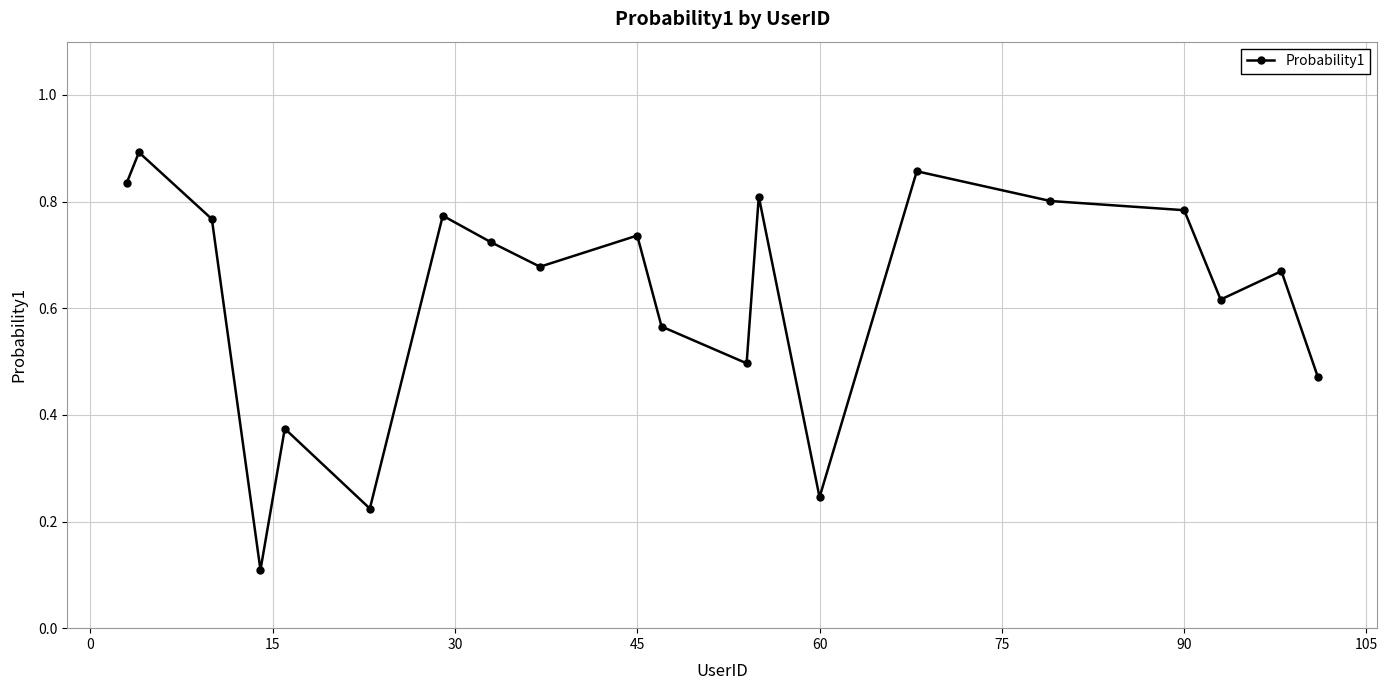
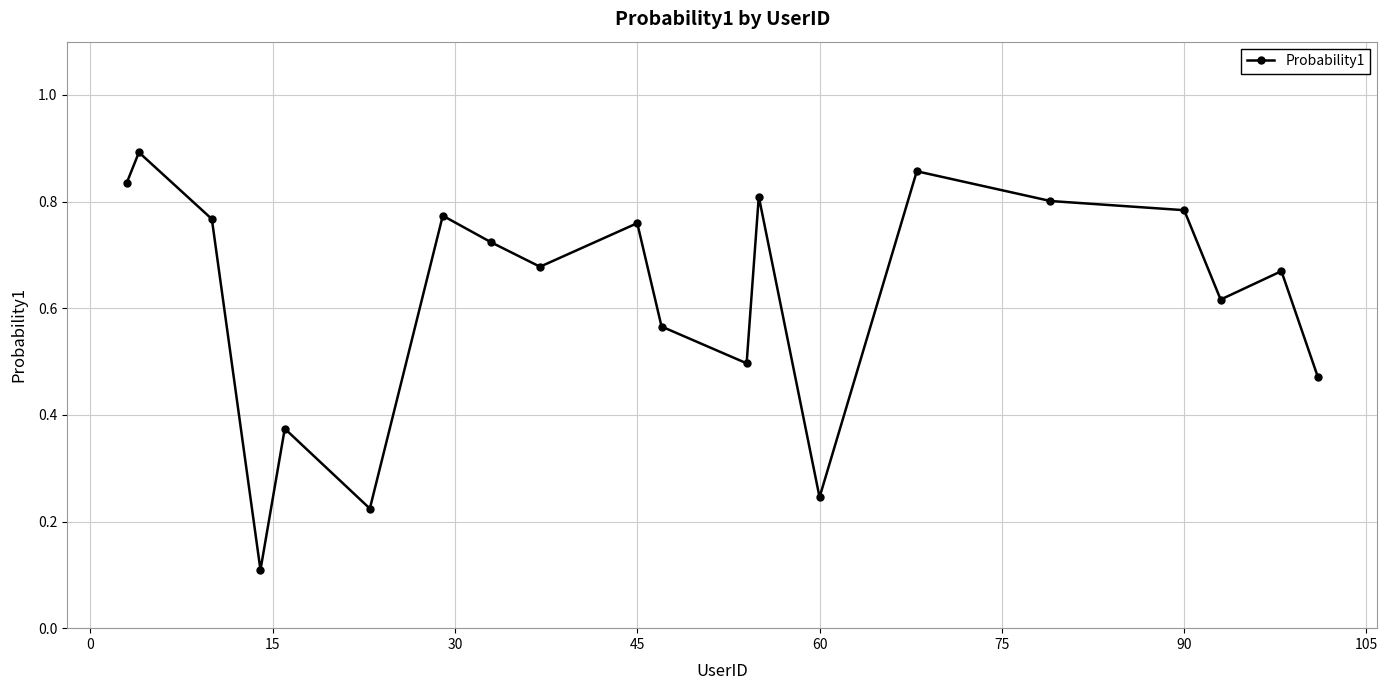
  {
-   "45": 0.74,
+   "45": 0.76,
    "60": 0.25,
    "90": 0.78
  }
